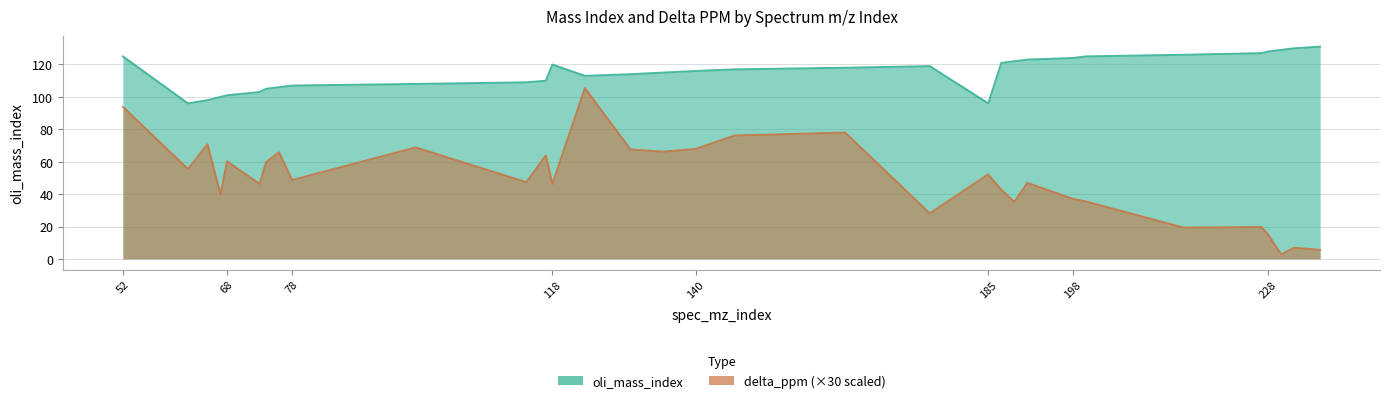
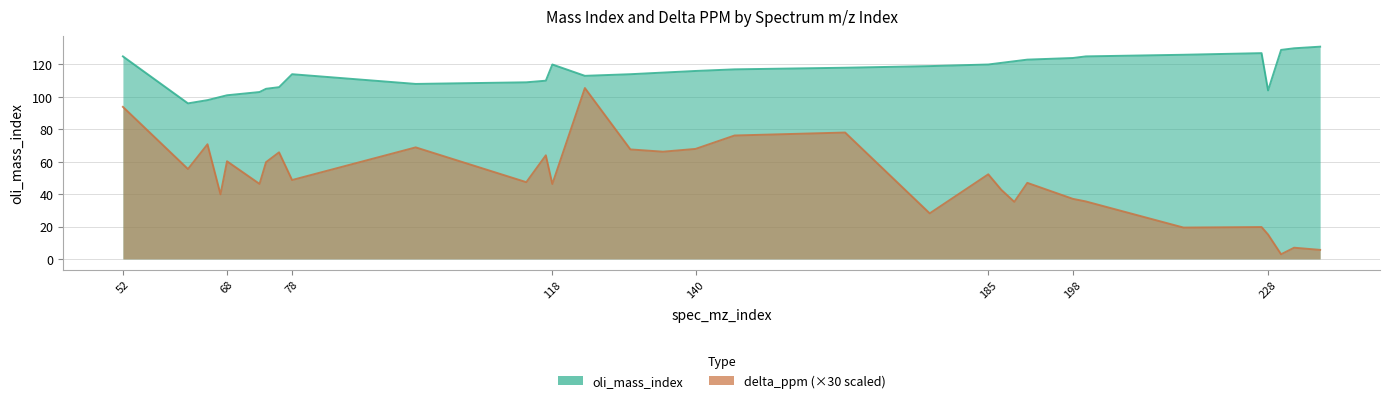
  {
    "oli_mass_index": {
      "52": 125,
      "68": 101,
-     "78": 107,
+     "78": 114,
      "118": 120,
      "140": 116,
-     "185": 96,
+     "185": 120,
      "198": 124,
-     "228": 128
+     "228": 104
    }
  }
